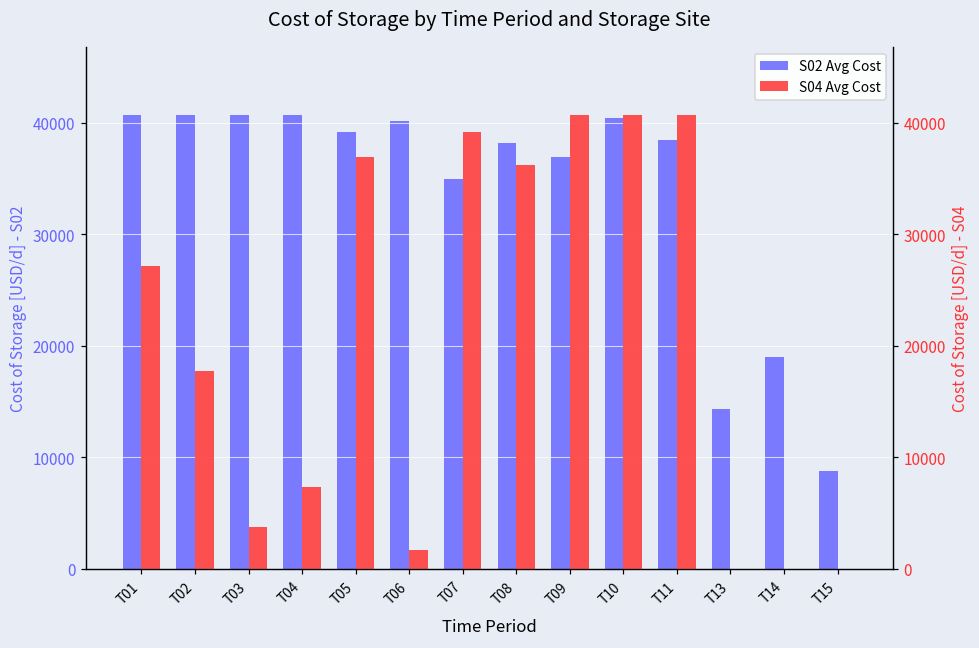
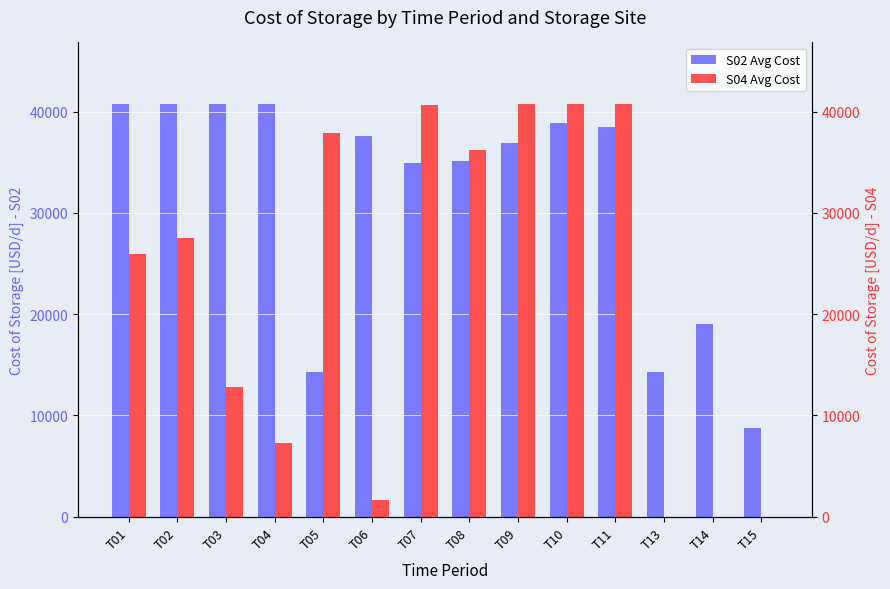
  {
    "S02 Avg Cost": {
      "T01": 40700,
      "T02": 40700,
      "T03": 40700,
      "T04": 40700,
-     "T05": 39100,
-     "T06": 40100,
+     "T05": 14300,
+     "T06": 37500,
      "T07": 34900,
-     "T08": 38200,
+     "T08": 35200,
      "T09": 36900,
-     "T10": 40500,
+     "T10": 38900,
      "T11": 38500,
      "T13": 14300,
      "T14": 19000,
      "T15": 8800
    },
    "S04 Avg Cost": {
-     "T01": 27100,
-     "T02": 17800,
-     "T03": 3800,
+     "T01": 25900,
+     "T02": 27500,
+     "T03": 12800,
      "T04": 7300,
-     "T05": 36900,
+     "T05": 37800,
      "T06": 1600,
-     "T07": 39200,
+     "T07": 40600,
      "T08": 36300,
      "T09": 40700,
      "T10": 40700,
      "T11": 40700,
      "T13": 0,
      "T14": 0,
      "T15": 0
    }
  }
